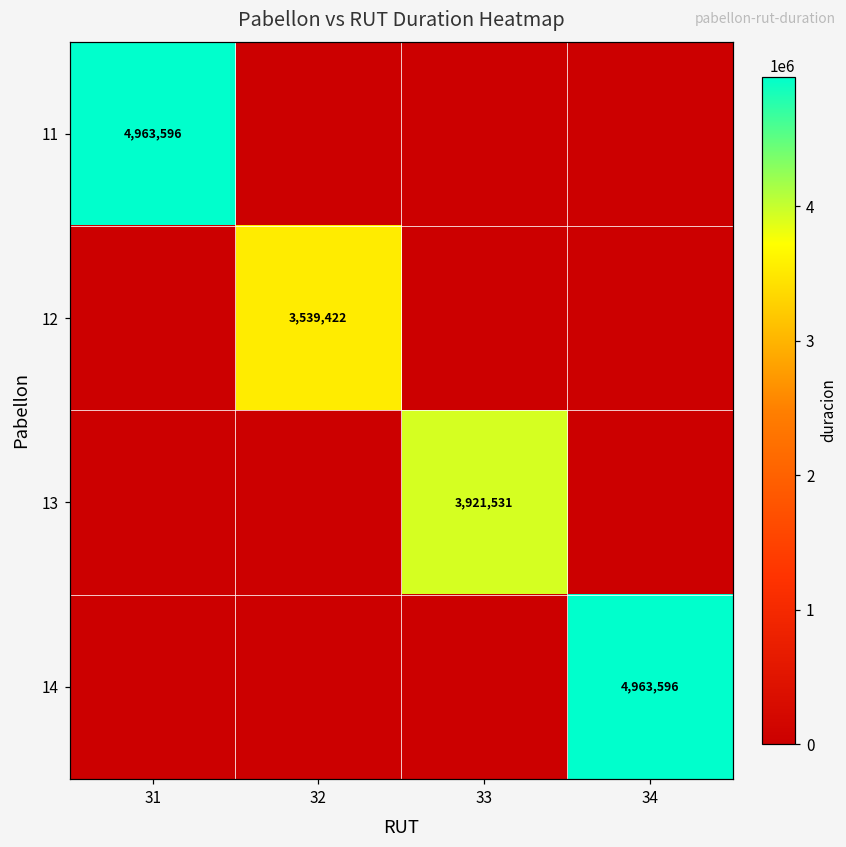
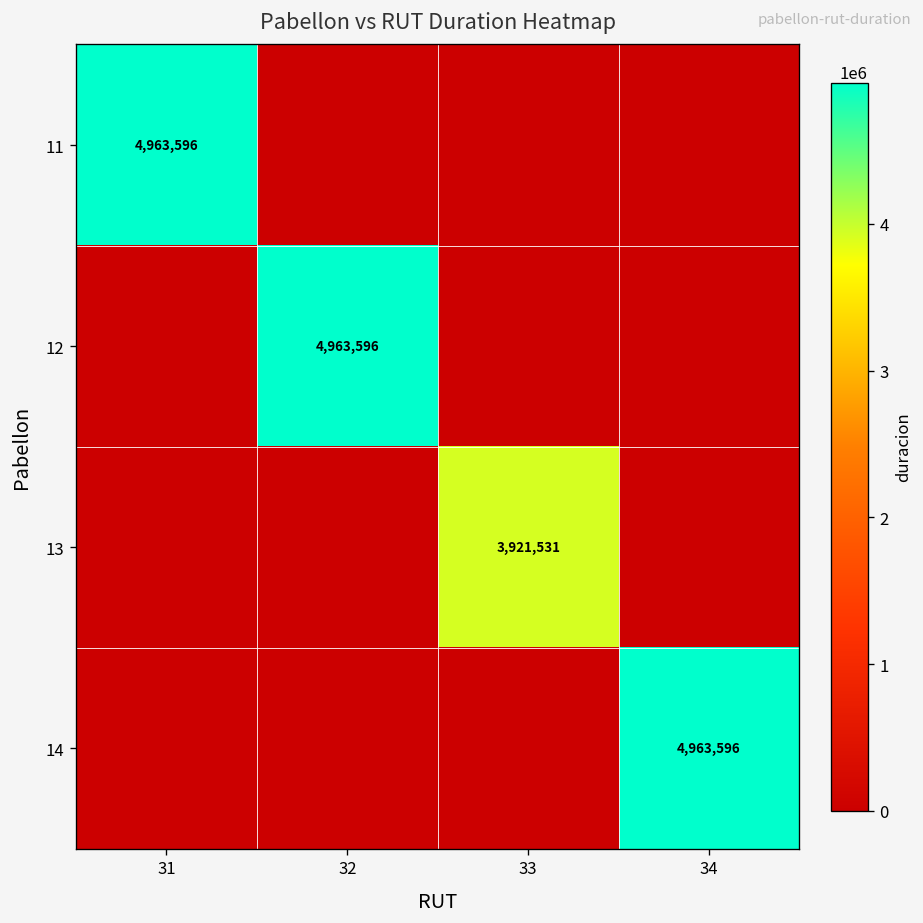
  {
    "11": {
      "31": "4,963,596"
    },
    "12": {
-     "32": "3,539,422"
+     "32": "4,963,596"
    },
    "13": {
      "33": "3,921,531"
    },
    "14": {
      "34": "4,963,596"
    }
  }
